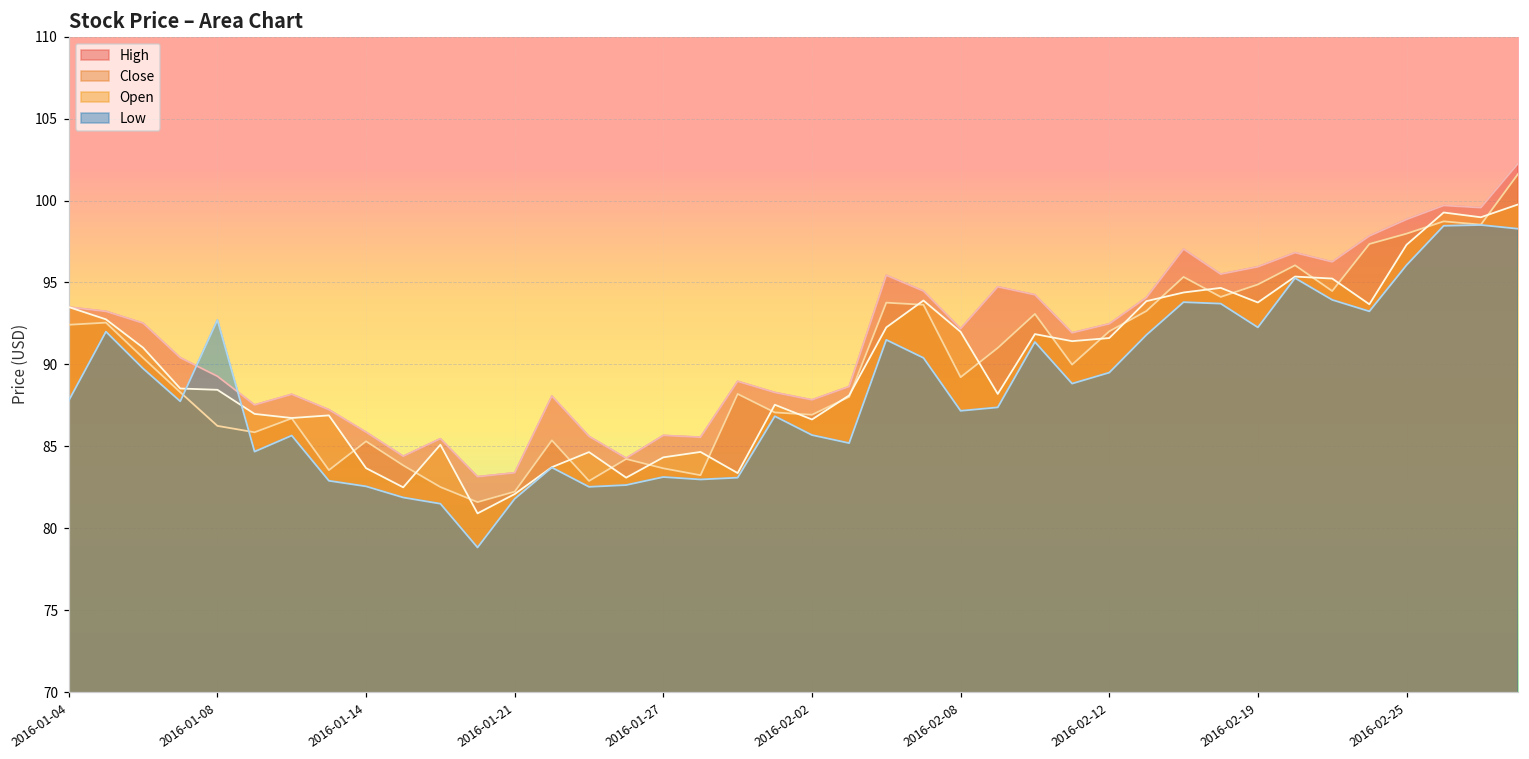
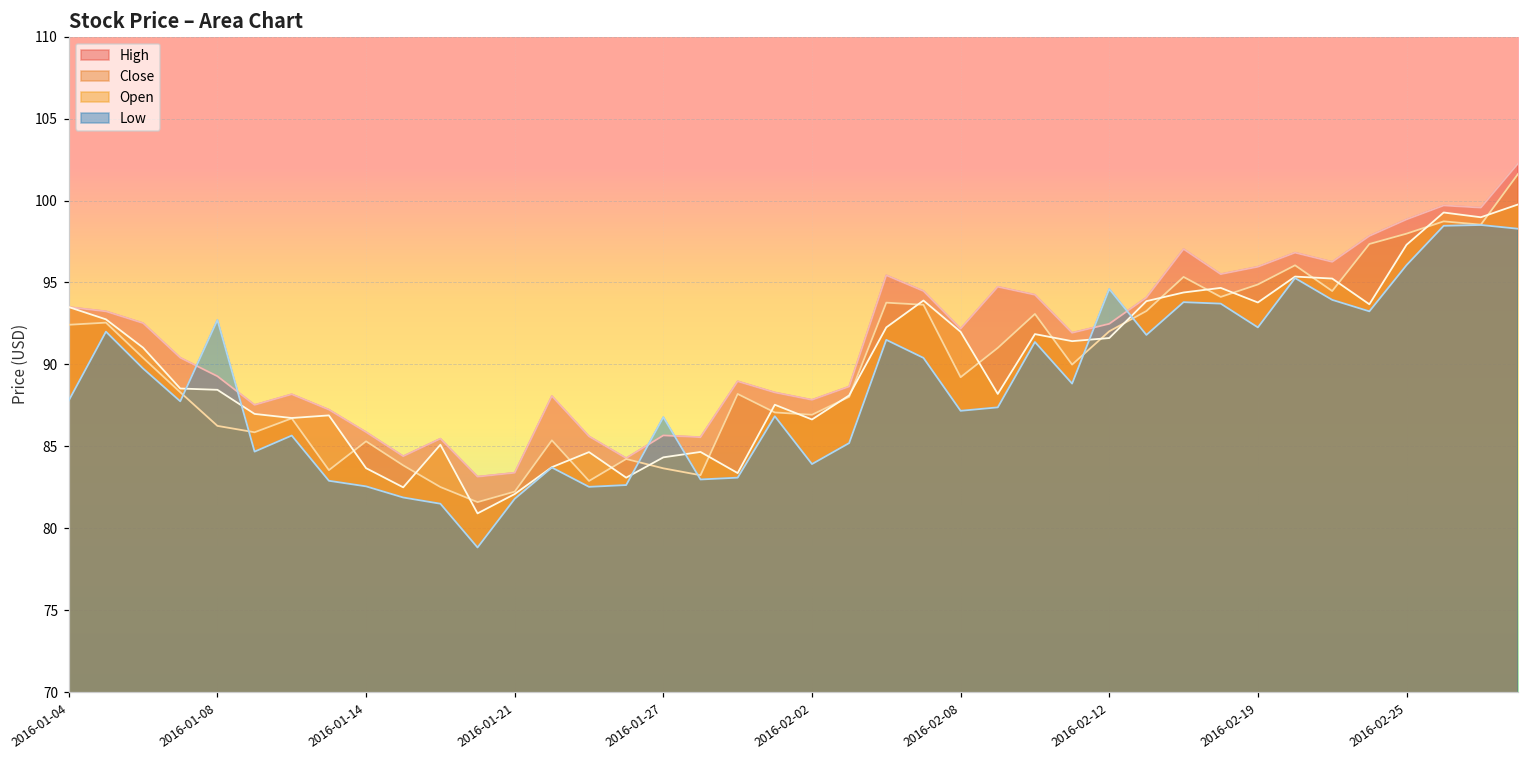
  {
    "Low": {
      "2016-01-04": 87.8,
      "2016-01-08": 92.7,
      "2016-01-14": 82.6,
      "2016-01-21": 81.8,
-     "2016-01-27": 83.1,
-     "2016-02-02": 85.7,
+     "2016-01-27": 86.8,
+     "2016-02-02": 83.9,
      "2016-02-08": 87.2,
-     "2016-02-12": 89.5,
+     "2016-02-12": 94.6,
      "2016-02-19": 92.3,
      "2016-02-25": 96.1
    }
  }
